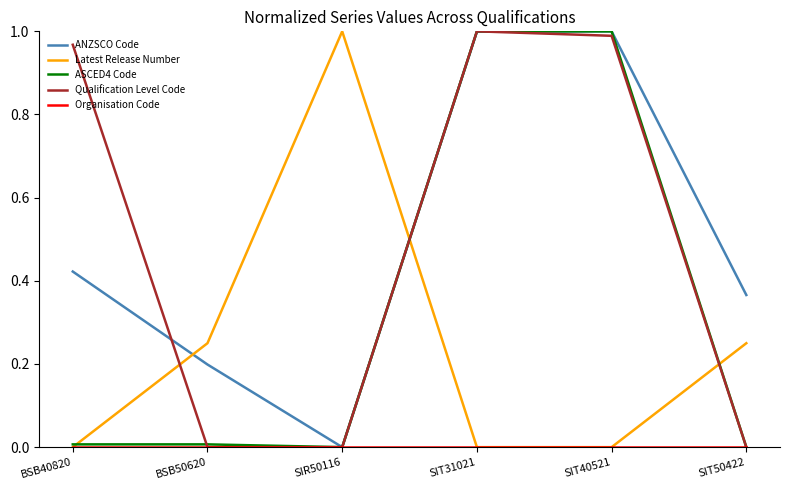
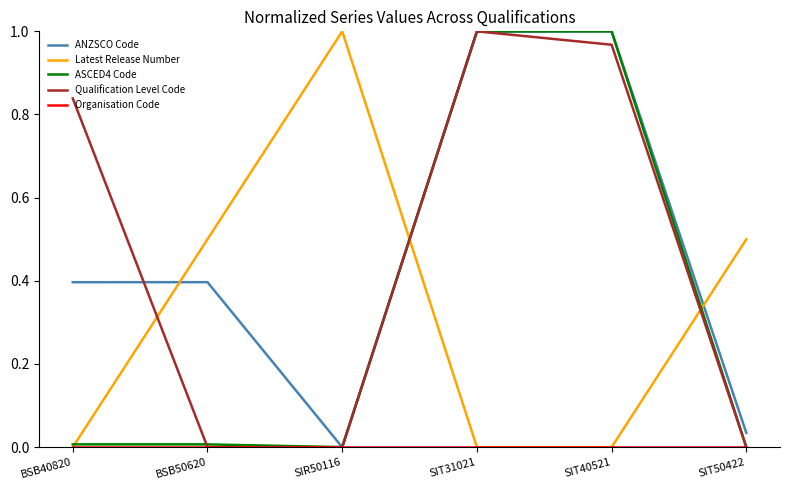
  {
    "ANZSCO Code": {
-     "BSB40820": 0.42,
-     "BSB50620": 0.20,
-     "SIT50422": 0.37
+     "BSB40820": 0.40,
+     "BSB50620": 0.40,
+     "SIT50422": 0.03
    },
    "Latest Release Number": {
-     "BSB50620": 0.25,
+     "BSB50620": 0.50,
      "SIR50116": 1.00,
-     "SIT50422": 0.25
+     "SIT50422": 0.50
    },
    "ASCED4 Code": {
      "BSB40820": 0.01,
      "BSB50620": 0.01
    },
    "Qualification Level Code": {
-     "BSB40820": 0.97,
-     "SIT40521": 0.99
+     "BSB40820": 0.84,
+     "SIT40521": 0.97
    }
  }
